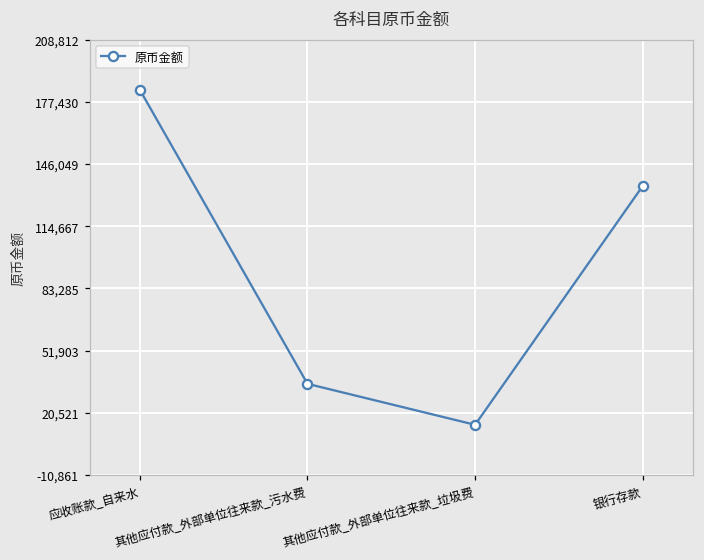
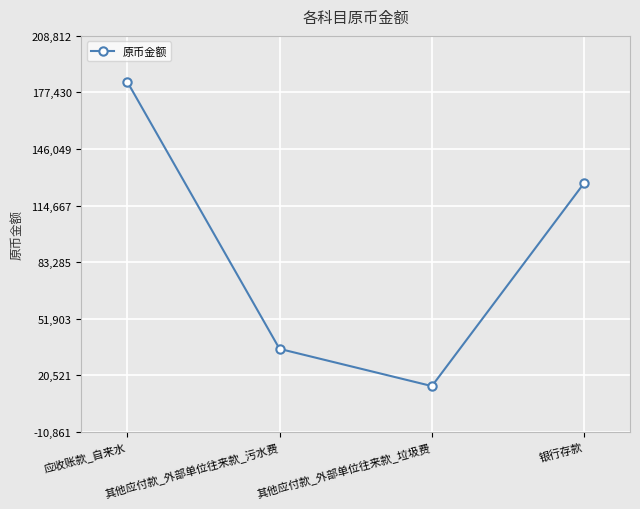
  {
    "应收账款_自来水": "183,000",
    "其他应付款_外部单位往来款_污水费": "35,000",
    "其他应付款_外部单位往来款_垃圾费": "14,000",
-   "银行存款": "135,000"
+   "银行存款": "127,000"
  }
